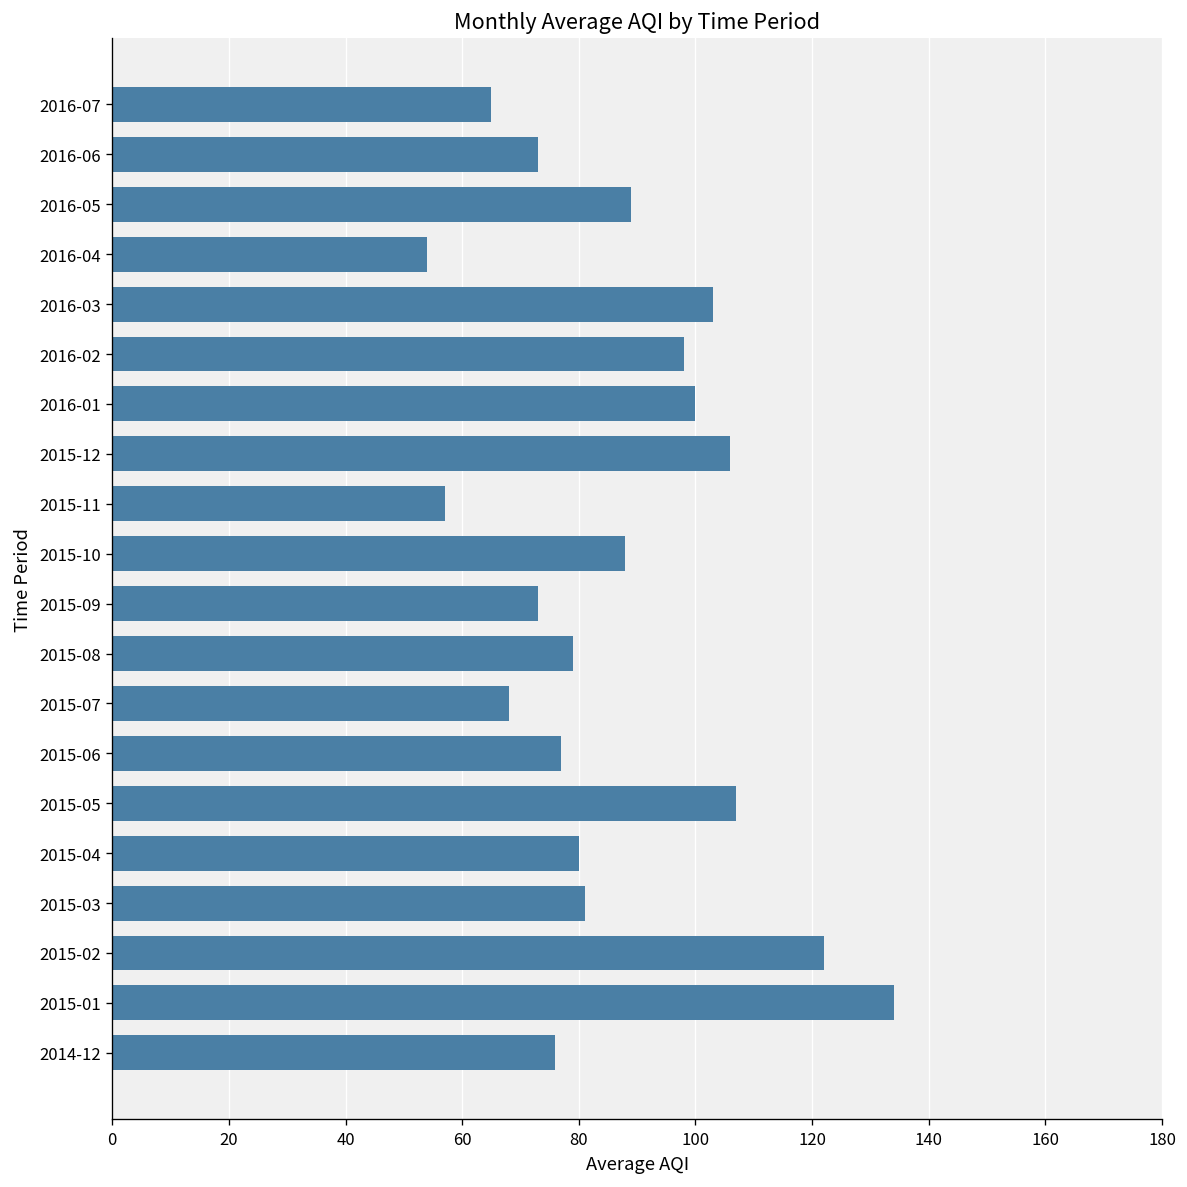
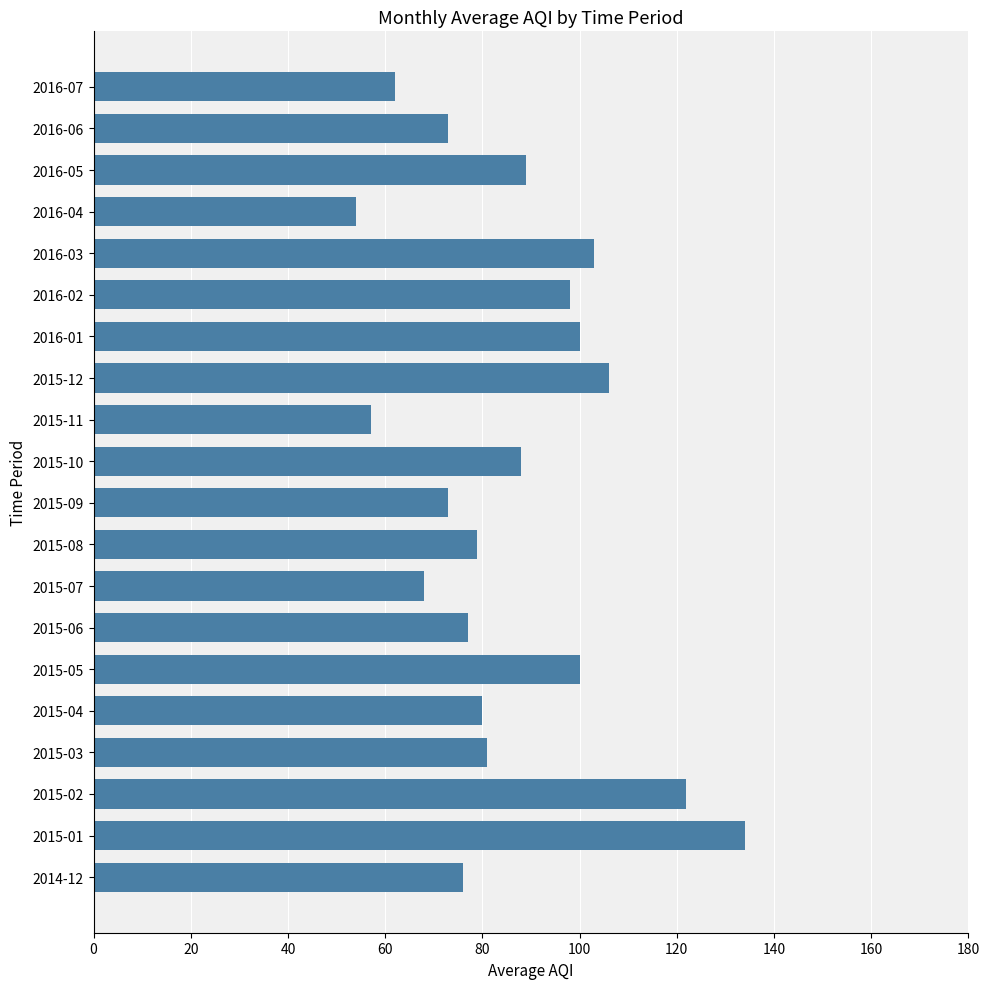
  {
-   "2016-07": 65,
+   "2016-07": 62,
    "2016-06": 73,
    "2016-05": 89,
    "2016-04": 54,
    "2016-03": 103,
    "2016-02": 98,
    "2016-01": 100,
    "2015-12": 106,
    "2015-11": 57,
    "2015-10": 88,
    "2015-09": 73,
    "2015-08": 79,
    "2015-07": 68,
    "2015-06": 77,
-   "2015-05": 107,
+   "2015-05": 100,
    "2015-04": 80,
    "2015-03": 81,
    "2015-02": 122,
    "2015-01": 134,
    "2014-12": 76
  }
